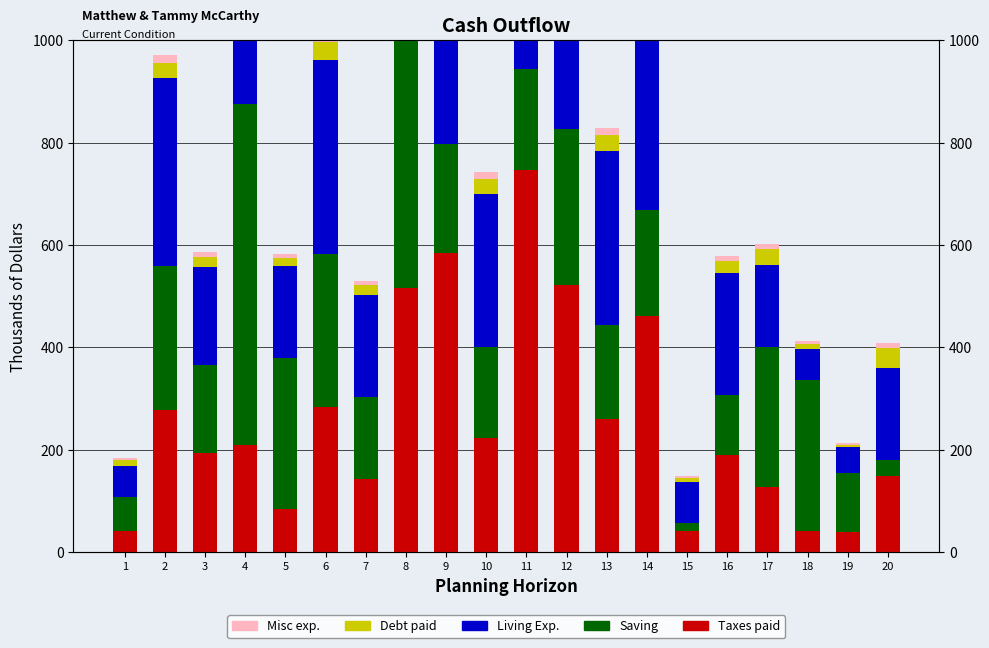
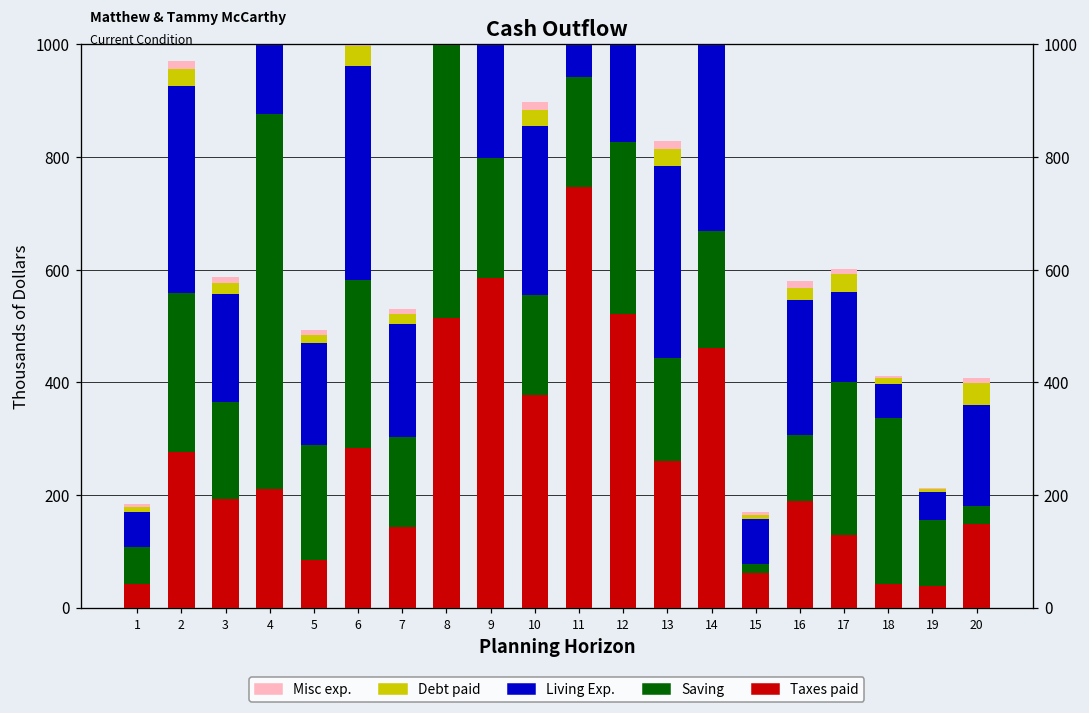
  {
    "Taxes paid": {
      "1": 40,
      "2": 280,
      "3": 190,
      "4": 210,
      "5": 80,
      "6": 280,
      "7": 140,
      "8": 520,
      "9": 590,
-     "10": 220,
+     "10": 380,
      "11": 750,
      "12": 520,
      "13": 260,
      "14": 460,
-     "15": 40,
+     "15": 60,
      "16": 190,
      "17": 130,
      "18": 40,
      "19": 40,
      "20": 150
    },
    "Saving": {
      "1": 70,
      "2": 280,
      "3": 170,
      "4": 670,
-     "5": 300,
+     "5": 210,
      "6": 300,
      "7": 160,
      "9": 210,
      "10": 180,
      "11": 200,
      "12": 310,
      "13": 180,
      "14": 210,
      "15": 20,
      "16": 120,
      "17": 270,
      "18": 300,
      "19": 120,
      "20": 30
    },
    "Living Exp.": {
      "1": 60,
      "2": 370,
      "3": 190,
      "5": 180,
      "6": 380,
      "7": 200,
      "10": 300,
      "13": 340,
      "15": 80,
      "16": 240,
      "17": 160,
      "18": 60,
      "19": 50,
      "20": 180
    },
    "Debt paid": {
      "1": 10,
      "2": 30,
      "3": 20,
      "5": 20,
      "6": 40,
      "7": 20,
      "10": 30,
      "13": 30,
      "15": 10,
      "16": 20,
      "17": 30,
      "18": 10,
      "19": 10,
      "20": 40
    },
    "Misc exp.": {
      "1": 10,
      "2": 20,
      "3": 10,
      "5": 10,
      "7": 10,
      "10": 10,
      "13": 20,
      "16": 10,
      "17": 10,
      "18": 10,
      "20": 10
    }
  }
